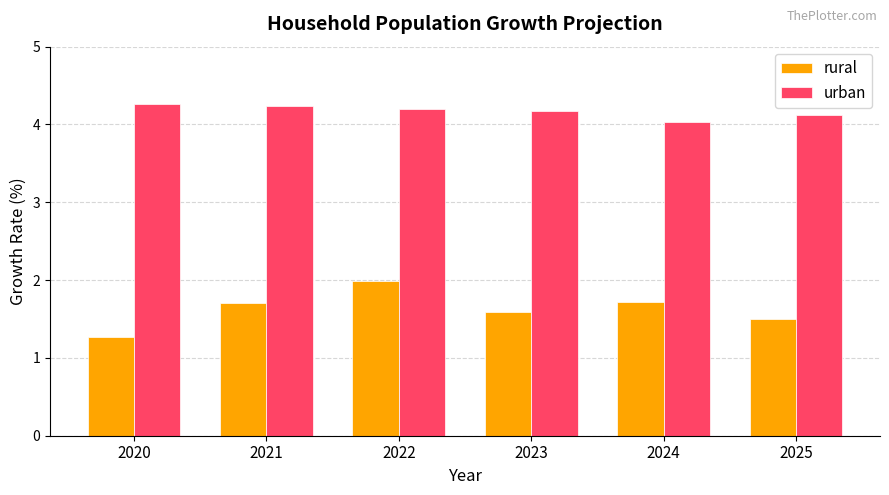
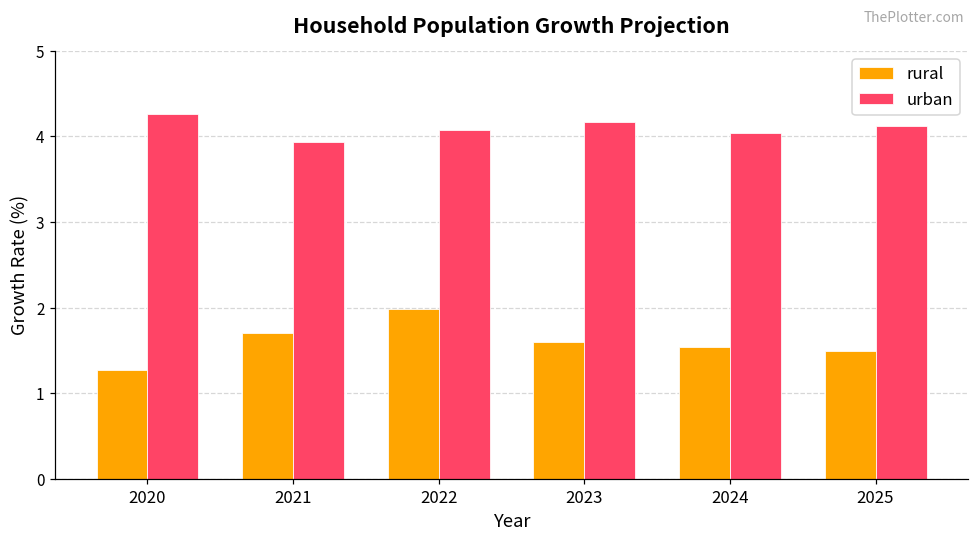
  {
    "rural": {
      "2020": 1.3,
      "2021": 1.7,
      "2022": 2.0,
      "2023": 1.6,
-     "2024": 1.7,
+     "2024": 1.5,
      "2025": 1.5
    },
    "urban": {
      "2020": 4.3,
-     "2021": 4.2,
-     "2022": 4.2,
+     "2021": 3.9,
+     "2022": 4.1,
      "2023": 4.2,
      "2024": 4.0,
      "2025": 4.1
    }
  }
